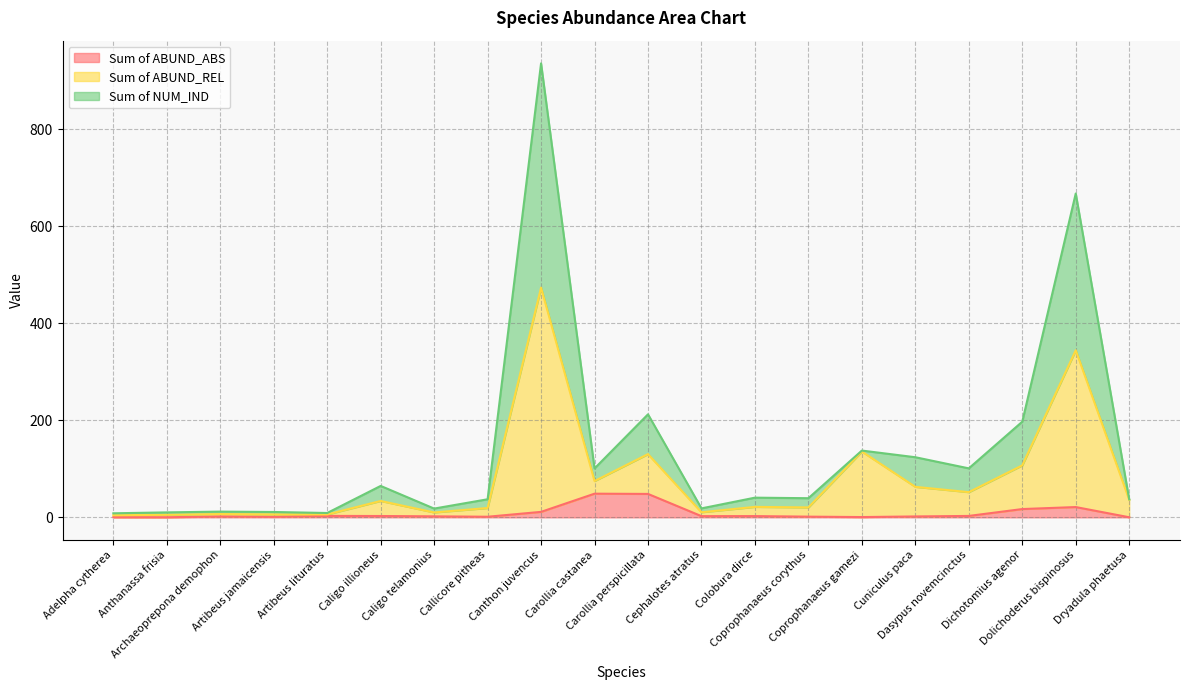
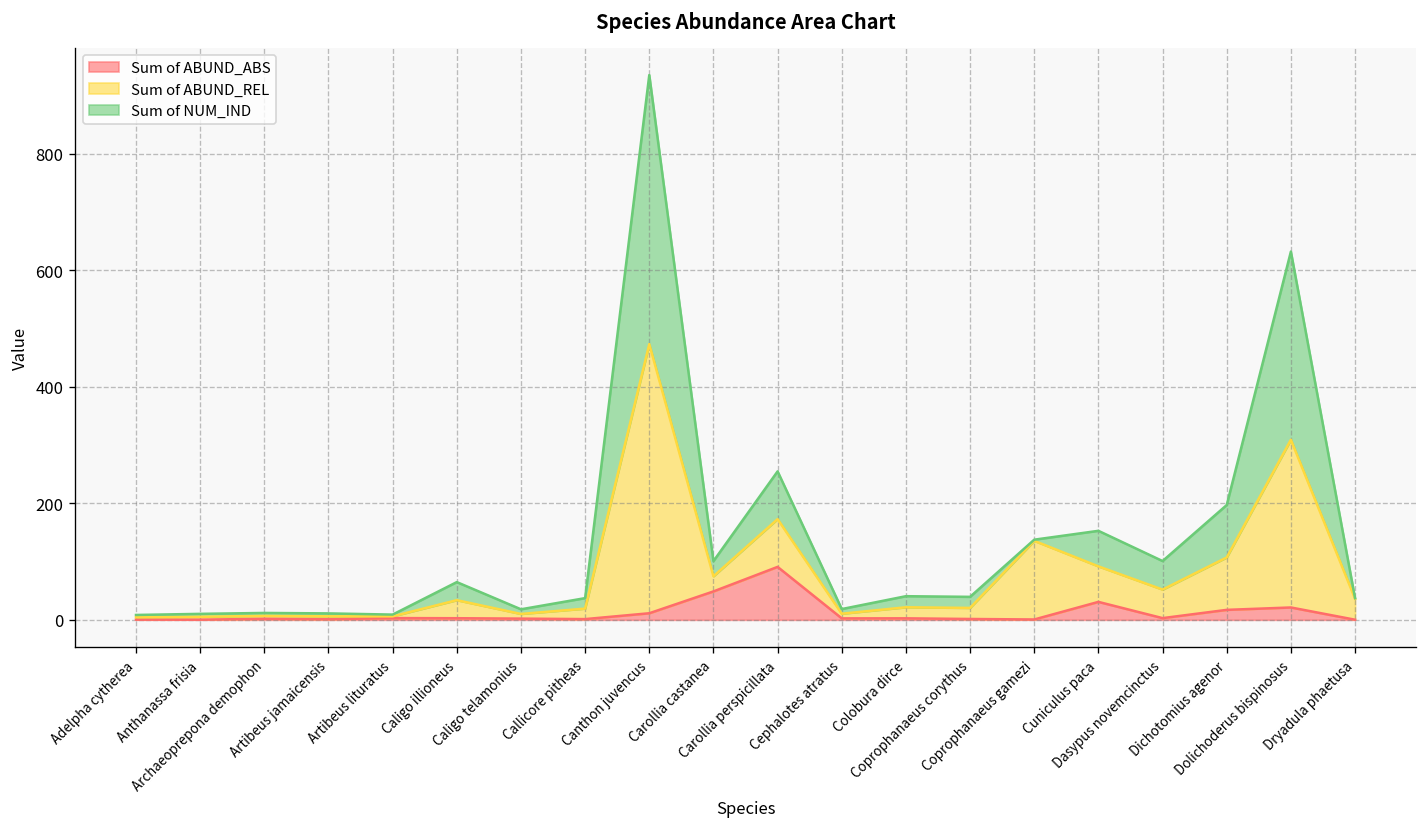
  {
    "Sum of ABUND_ABS": {
      "Caligo illioneus": 0,
      "Caligo telamonius": 0,
      "Callicore pitheas": 0,
      "Canthon juvencus": 10,
      "Carollia castanea": 50,
-     "Carollia perspicillata": 50,
+     "Carollia perspicillata": 90,
      "Cephalotes atratus": 0,
      "Colobura dirce": 0,
      "Coprophanaeus corythus": 0,
      "Coprophanaeus gamezi": 0,
-     "Cuniculus paca": 0,
+     "Cuniculus paca": 30,
      "Dasypus novemcinctus": 0,
      "Dichotomius agenor": 20,
      "Dolichoderus bispinosus": 20,
      "Dryadula phaetusa": 0
    },
    "Sum of ABUND_REL": {
      "Caligo illioneus": 30,
      "Caligo telamonius": 10,
      "Callicore pitheas": 20,
      "Canthon juvencus": 460,
      "Carollia castanea": 30,
      "Carollia perspicillata": 80,
      "Cephalotes atratus": 10,
      "Colobura dirce": 20,
      "Coprophanaeus corythus": 20,
      "Cuniculus paca": 60,
      "Dasypus novemcinctus": 50,
      "Dichotomius agenor": 90,
-     "Dolichoderus bispinosus": 320
+     "Dolichoderus bispinosus": 290
    },
    "Sum of NUM_IND": {
      "Caligo illioneus": 30,
      "Caligo telamonius": 10,
      "Callicore pitheas": 20,
      "Canthon juvencus": 460,
      "Carollia castanea": 30,
      "Carollia perspicillata": 80,
      "Cephalotes atratus": 10,
      "Colobura dirce": 20,
      "Coprophanaeus corythus": 20,
      "Cuniculus paca": 60,
      "Dasypus novemcinctus": 50,
      "Dichotomius agenor": 90,
      "Dolichoderus bispinosus": 320
    }
  }
